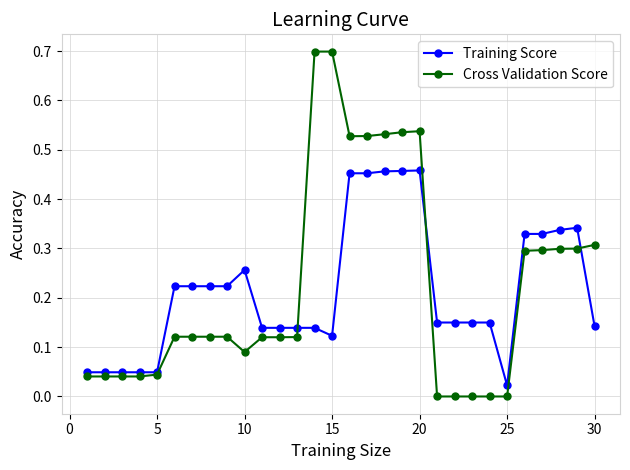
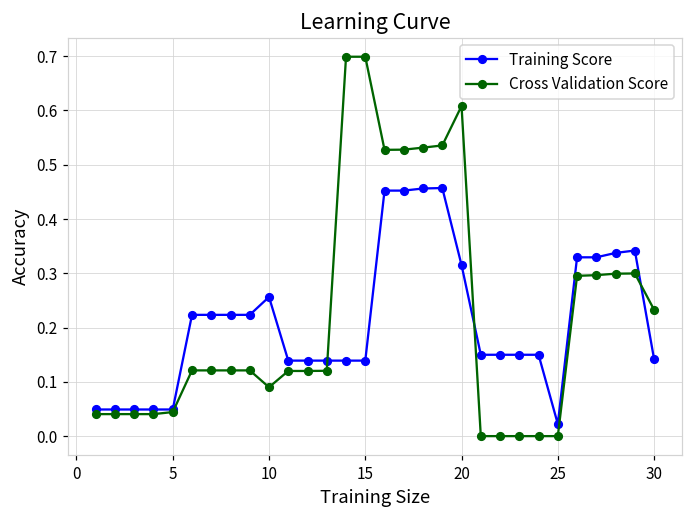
  {
    "Training Score": {
      "10": 0.26,
-     "15": 0.12,
-     "20": 0.46,
+     "15": 0.14,
+     "20": 0.32,
      "25": 0.02,
      "30": 0.14
    },
    "Cross Validation Score": {
      "10": 0.09,
      "15": 0.70,
-     "20": 0.54,
+     "20": 0.61,
      "25": 0.00,
-     "30": 0.31
+     "30": 0.23
    }
  }
